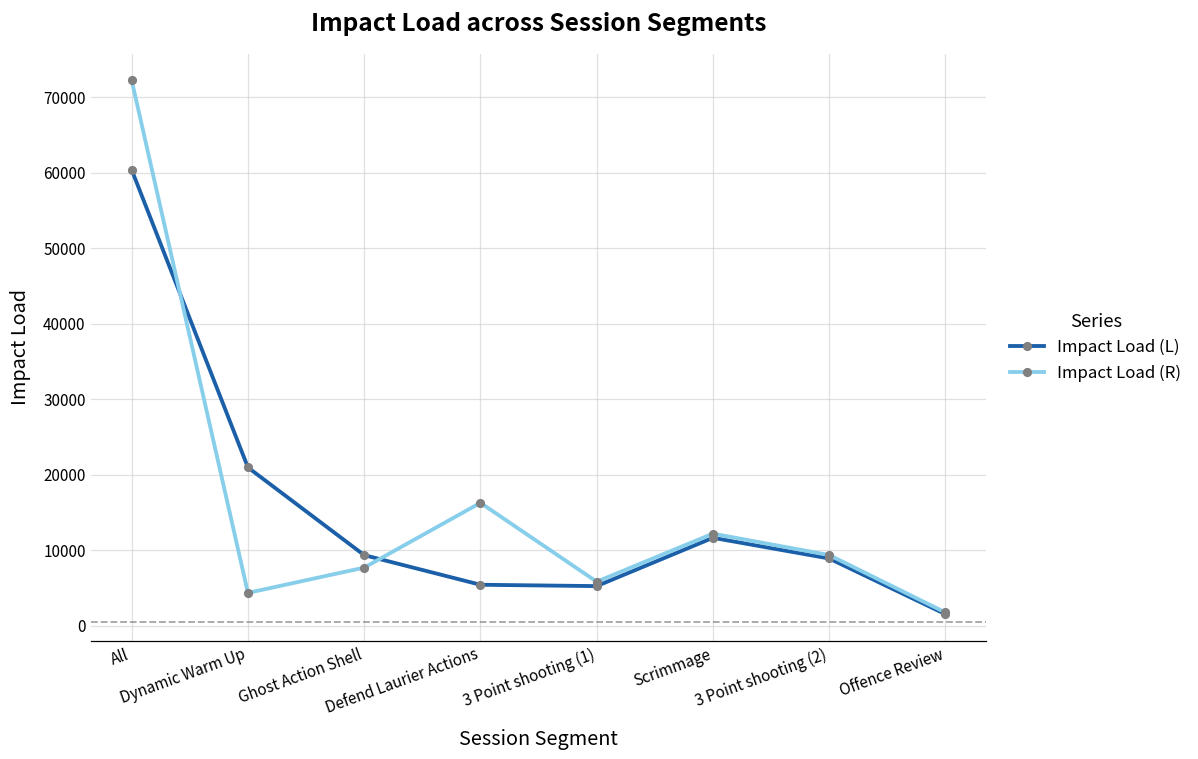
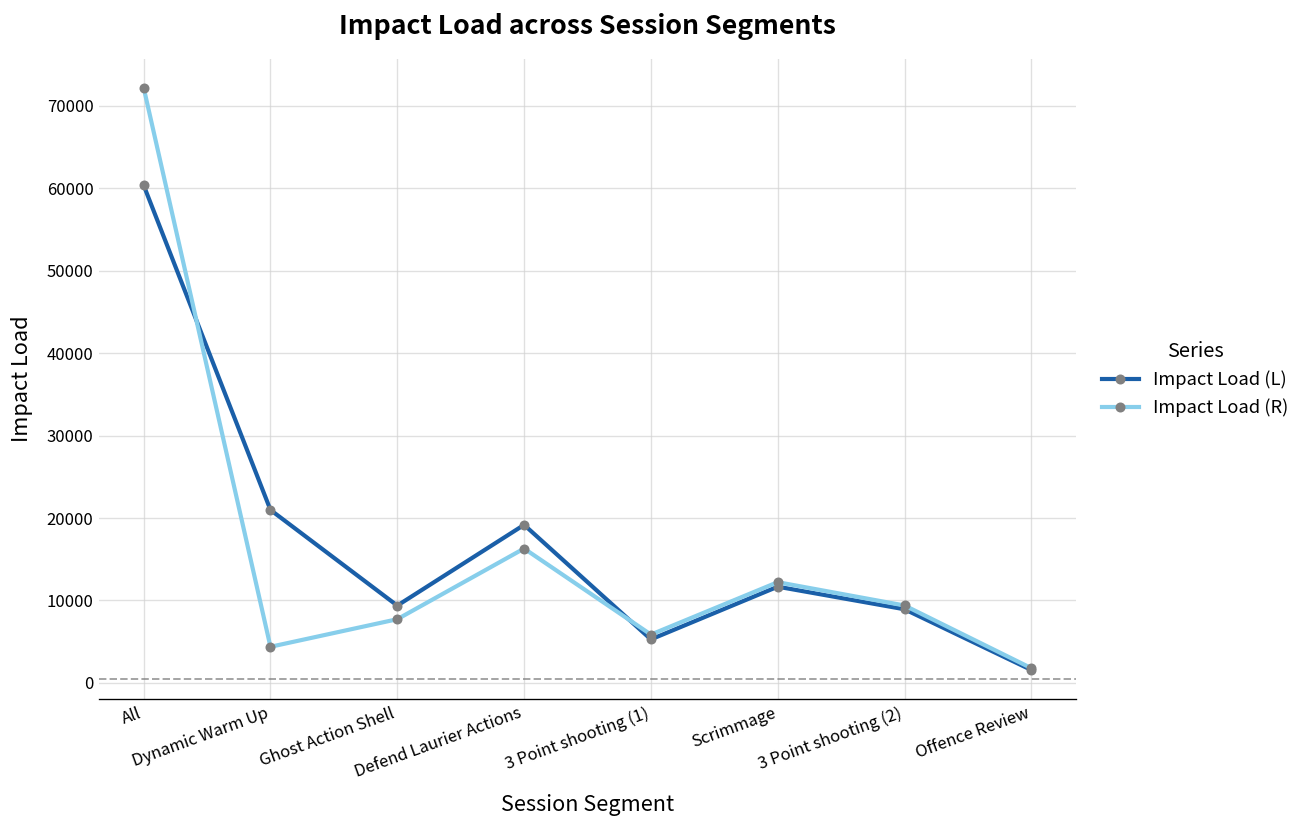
  {
    "Impact Load (L)": {
      "All": 60000,
      "Dynamic Warm Up": 21000,
      "Ghost Action Shell": 9000,
-     "Defend Laurier Actions": 5000,
+     "Defend Laurier Actions": 19000,
      "3 Point shooting (1)": 5000,
      "Scrimmage": 12000,
      "3 Point shooting (2)": 9000
    },
    "Impact Load (R)": {
      "All": 72000,
      "Dynamic Warm Up": 4000,
      "Ghost Action Shell": 8000,
      "Defend Laurier Actions": 16000,
      "3 Point shooting (1)": 6000,
      "Scrimmage": 12000,
      "3 Point shooting (2)": 9000
    }
  }
